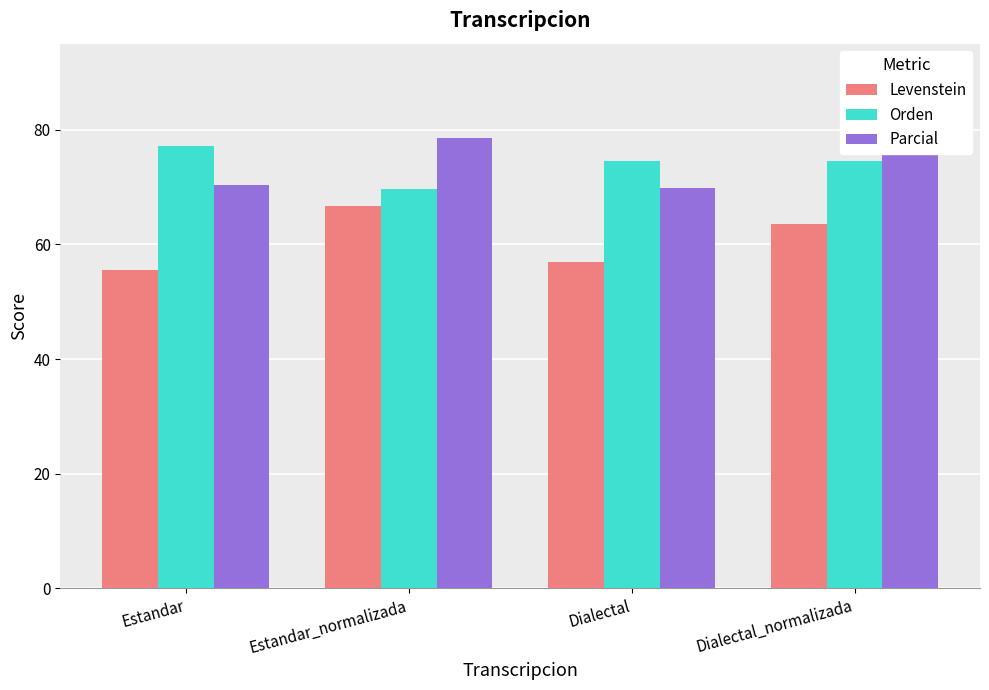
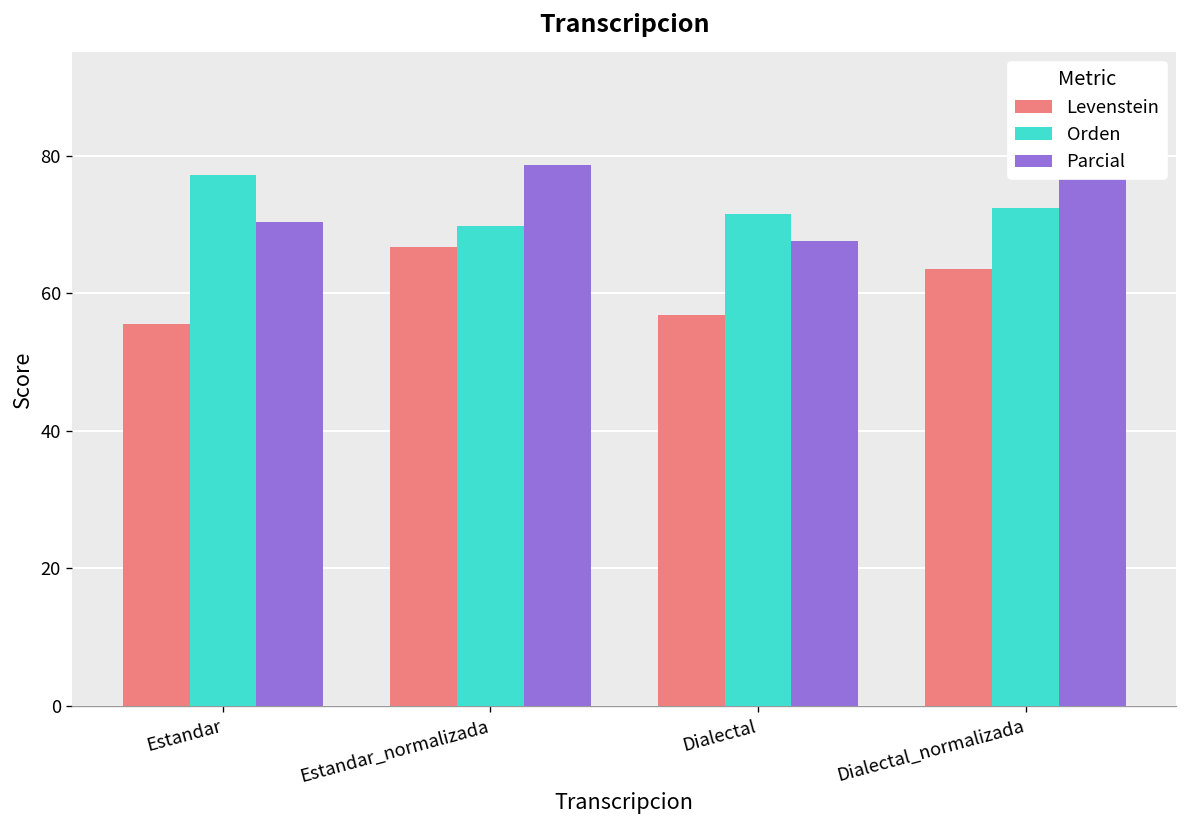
  {
    "Levenstein": {
      "Estandar": 56,
      "Estandar_normalizada": 67,
      "Dialectal": 57,
      "Dialectal_normalizada": 64
    },
    "Orden": {
      "Estandar": 77,
      "Estandar_normalizada": 70,
-     "Dialectal": 75,
-     "Dialectal_normalizada": 75
+     "Dialectal": 72,
+     "Dialectal_normalizada": 72
    },
    "Parcial": {
      "Estandar": 70,
      "Estandar_normalizada": 79,
-     "Dialectal": 70
+     "Dialectal": 68
    }
  }
